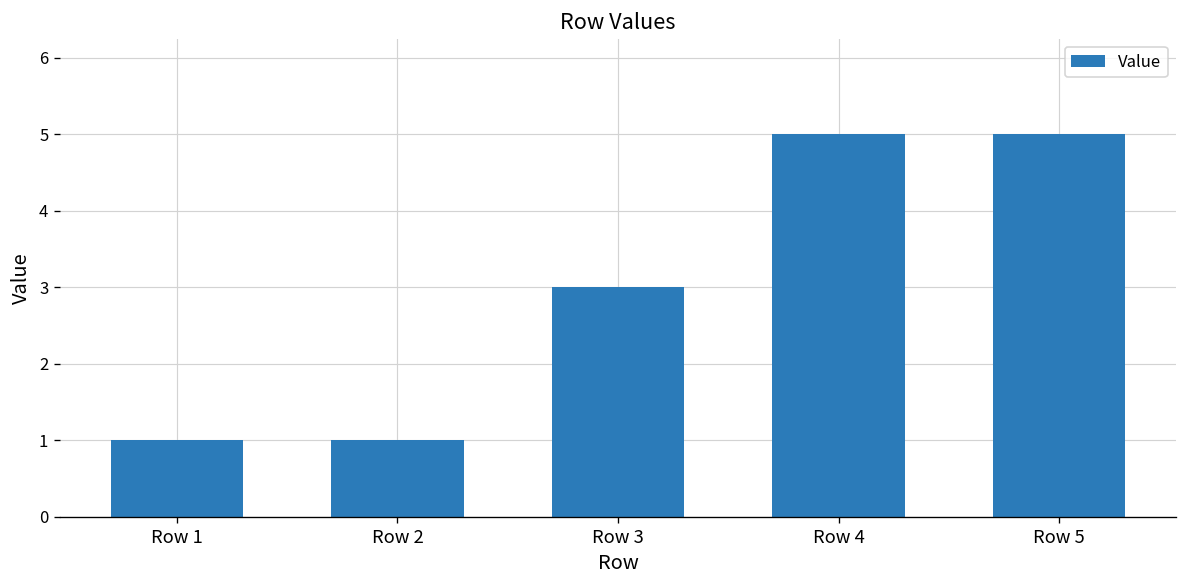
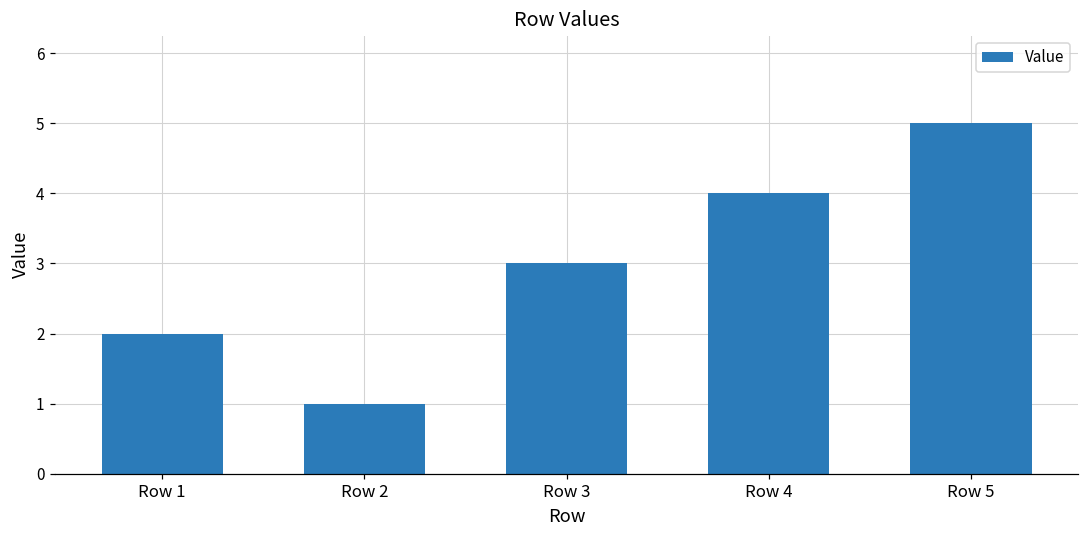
  {
-   "Row 1": 1,
+   "Row 1": 2,
    "Row 2": 1,
    "Row 3": 3,
-   "Row 4": 5,
+   "Row 4": 4,
    "Row 5": 5
  }
